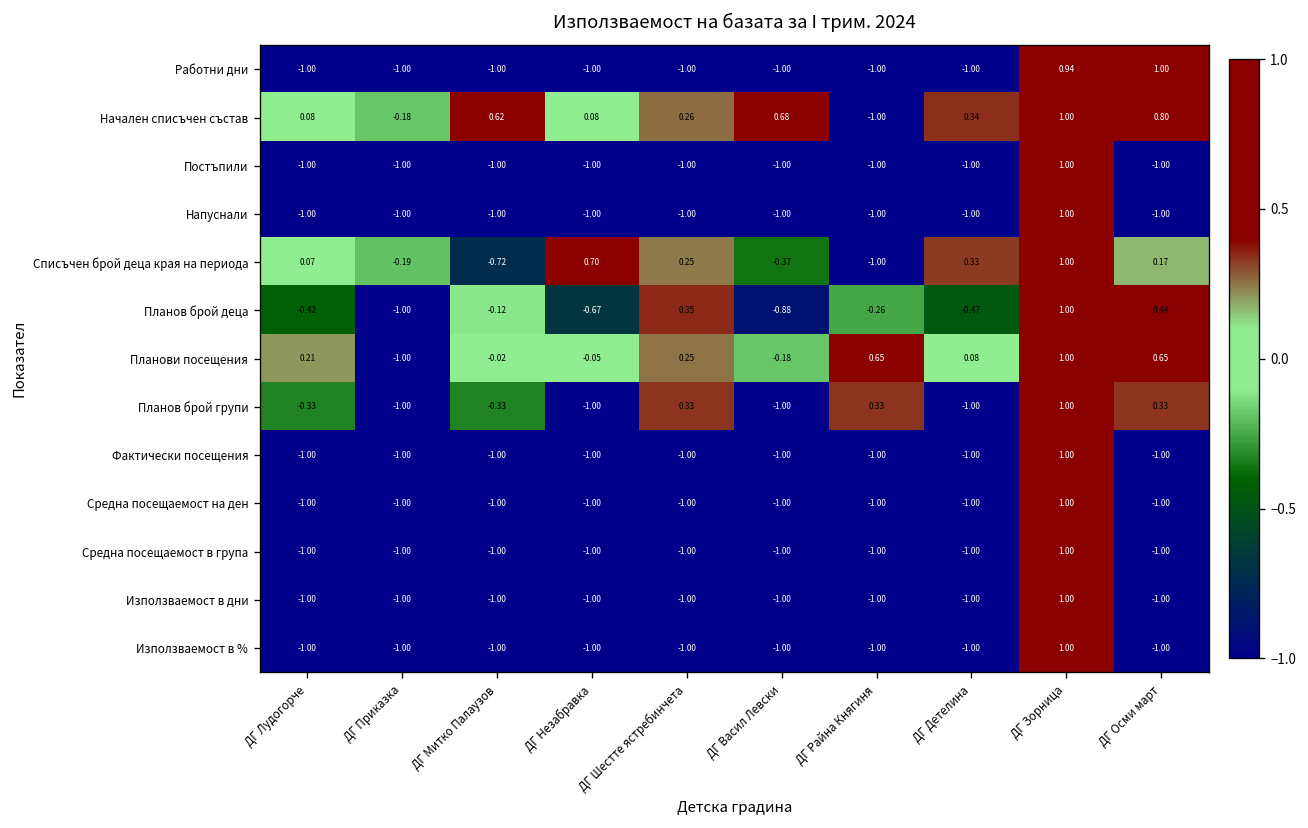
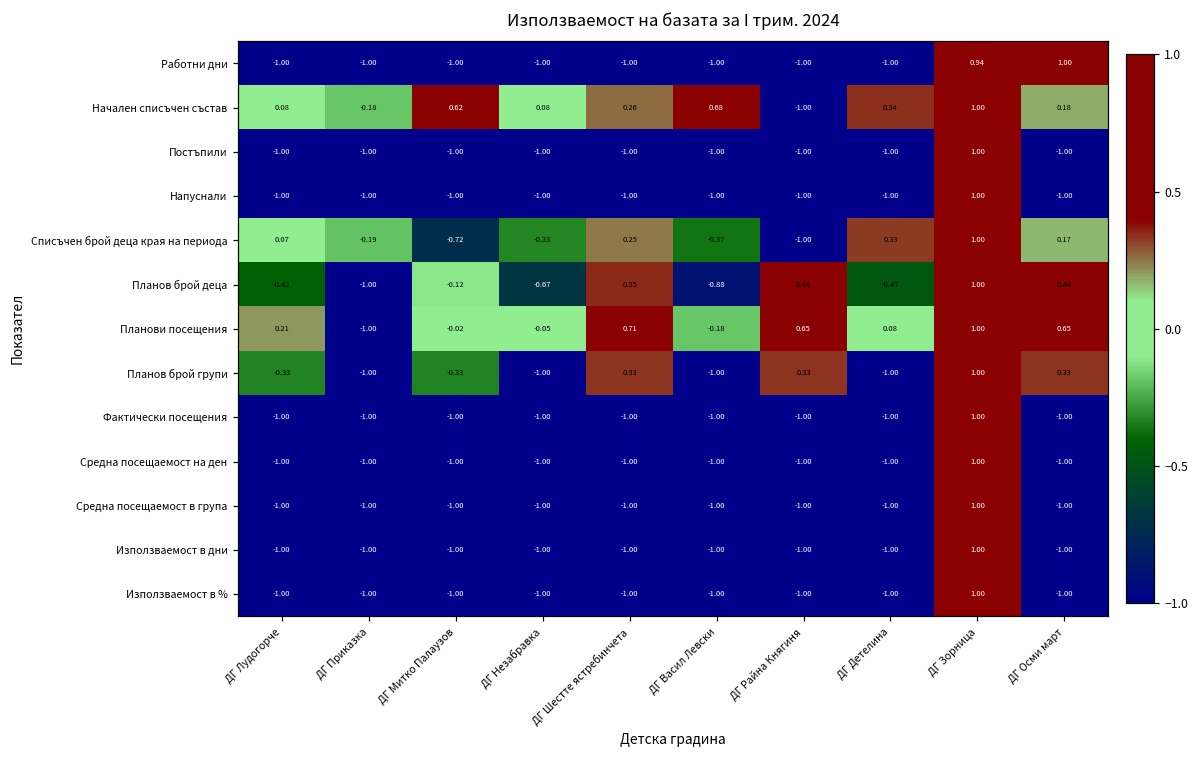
  {
    "Работни дни": {
      "ДГ Лудогорче": -1.00,
      "ДГ Приказка": -1.00,
      "ДГ Митко Палаузов": -1.00,
      "ДГ Незабравка": -1.00,
      "ДГ Шестте ястребинчета": -1.00,
      "ДГ Васил Левски": -1.00,
      "ДГ Райна Княгиня": -1.00,
      "ДГ Детелина": -1.00,
      "ДГ Зорница": 0.94,
      "ДГ Осми март": 1.00
    },
    "Начален списъчен състав": {
      "ДГ Лудогорче": 0.08,
      "ДГ Приказка": -0.18,
      "ДГ Митко Палаузов": 0.62,
      "ДГ Незабравка": 0.08,
      "ДГ Шестте ястребинчета": 0.26,
      "ДГ Васил Левски": 0.68,
      "ДГ Райна Княгиня": -1.00,
      "ДГ Детелина": 0.34,
      "ДГ Зорница": 1.00,
-     "ДГ Осми март": 0.80
+     "ДГ Осми март": 0.18
    },
    "Постъпили": {
      "ДГ Лудогорче": -1.00,
      "ДГ Приказка": -1.00,
      "ДГ Митко Палаузов": -1.00,
      "ДГ Незабравка": -1.00,
      "ДГ Шестте ястребинчета": -1.00,
      "ДГ Васил Левски": -1.00,
      "ДГ Райна Княгиня": -1.00,
      "ДГ Детелина": -1.00,
      "ДГ Зорница": 1.00,
      "ДГ Осми март": -1.00
    },
    "Напуснали": {
      "ДГ Лудогорче": -1.00,
      "ДГ Приказка": -1.00,
      "ДГ Митко Палаузов": -1.00,
      "ДГ Незабравка": -1.00,
      "ДГ Шестте ястребинчета": -1.00,
      "ДГ Васил Левски": -1.00,
      "ДГ Райна Княгиня": -1.00,
      "ДГ Детелина": -1.00,
      "ДГ Зорница": 1.00,
      "ДГ Осми март": -1.00
    },
    "Списъчен брой деца края на периода": {
      "ДГ Лудогорче": 0.07,
      "ДГ Приказка": -0.19,
      "ДГ Митко Палаузов": -0.72,
-     "ДГ Незабравка": 0.70,
+     "ДГ Незабравка": -0.33,
      "ДГ Шестте ястребинчета": 0.25,
      "ДГ Васил Левски": -0.37,
      "ДГ Райна Княгиня": -1.00,
      "ДГ Детелина": 0.33,
      "ДГ Зорница": 1.00,
      "ДГ Осми март": 0.17
    },
    "Планов брой деца": {
      "ДГ Лудогорче": -0.42,
      "ДГ Приказка": -1.00,
      "ДГ Митко Палаузов": -0.12,
      "ДГ Незабравка": -0.67,
      "ДГ Шестте ястребинчета": 0.35,
      "ДГ Васил Левски": -0.88,
-     "ДГ Райна Княгиня": -0.26,
+     "ДГ Райна Княгиня": 0.44,
      "ДГ Детелина": -0.47,
      "ДГ Зорница": 1.00,
      "ДГ Осми март": 0.44
    },
    "Планови посещения": {
      "ДГ Лудогорче": 0.21,
      "ДГ Приказка": -1.00,
      "ДГ Митко Палаузов": -0.02,
      "ДГ Незабравка": -0.05,
-     "ДГ Шестте ястребинчета": 0.25,
+     "ДГ Шестте ястребинчета": 0.71,
      "ДГ Васил Левски": -0.18,
      "ДГ Райна Княгиня": 0.65,
      "ДГ Детелина": 0.08,
      "ДГ Зорница": 1.00,
      "ДГ Осми март": 0.65
    },
    "Планов брой групи": {
      "ДГ Лудогорче": -0.33,
      "ДГ Приказка": -1.00,
      "ДГ Митко Палаузов": -0.33,
      "ДГ Незабравка": -1.00,
      "ДГ Шестте ястребинчета": 0.33,
      "ДГ Васил Левски": -1.00,
      "ДГ Райна Княгиня": 0.33,
      "ДГ Детелина": -1.00,
      "ДГ Зорница": 1.00,
      "ДГ Осми март": 0.33
    },
    "Фактически посещения": {
      "ДГ Лудогорче": -1.00,
      "ДГ Приказка": -1.00,
      "ДГ Митко Палаузов": -1.00,
      "ДГ Незабравка": -1.00,
      "ДГ Шестте ястребинчета": -1.00,
      "ДГ Васил Левски": -1.00,
      "ДГ Райна Княгиня": -1.00,
      "ДГ Детелина": -1.00,
      "ДГ Зорница": 1.00,
      "ДГ Осми март": -1.00
    },
    "Средна посещаемост на ден": {
      "ДГ Лудогорче": -1.00,
      "ДГ Приказка": -1.00,
      "ДГ Митко Палаузов": -1.00,
      "ДГ Незабравка": -1.00,
      "ДГ Шестте ястребинчета": -1.00,
      "ДГ Васил Левски": -1.00,
      "ДГ Райна Княгиня": -1.00,
      "ДГ Детелина": -1.00,
      "ДГ Зорница": 1.00,
      "ДГ Осми март": -1.00
    },
    "Средна посещаемост в група": {
      "ДГ Лудогорче": -1.00,
      "ДГ Приказка": -1.00,
      "ДГ Митко Палаузов": -1.00,
      "ДГ Незабравка": -1.00,
      "ДГ Шестте ястребинчета": -1.00,
      "ДГ Васил Левски": -1.00,
      "ДГ Райна Княгиня": -1.00,
      "ДГ Детелина": -1.00,
      "ДГ Зорница": 1.00,
      "ДГ Осми март": -1.00
    },
    "Използваемост в дни": {
      "ДГ Лудогорче": -1.00,
      "ДГ Приказка": -1.00,
      "ДГ Митко Палаузов": -1.00,
      "ДГ Незабравка": -1.00,
      "ДГ Шестте ястребинчета": -1.00,
      "ДГ Васил Левски": -1.00,
      "ДГ Райна Княгиня": -1.00,
      "ДГ Детелина": -1.00,
      "ДГ Зорница": 1.00,
      "ДГ Осми март": -1.00
    },
    "Използваемост в %": {
      "ДГ Лудогорче": -1.00,
      "ДГ Приказка": -1.00,
      "ДГ Митко Палаузов": -1.00,
      "ДГ Незабравка": -1.00,
      "ДГ Шестте ястребинчета": -1.00,
      "ДГ Васил Левски": -1.00,
      "ДГ Райна Княгиня": -1.00,
      "ДГ Детелина": -1.00,
      "ДГ Зорница": 1.00,
      "ДГ Осми март": -1.00
    }
  }
